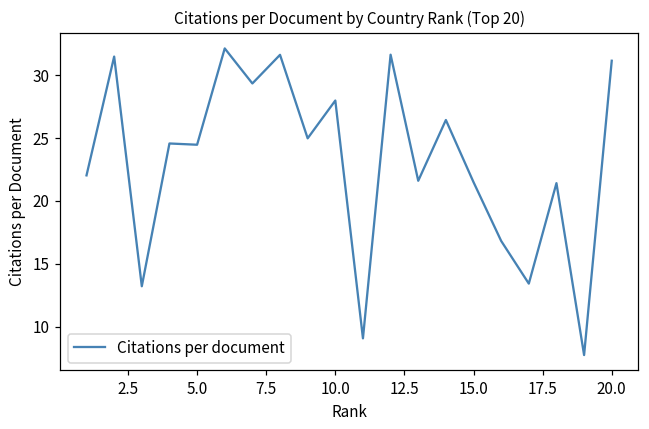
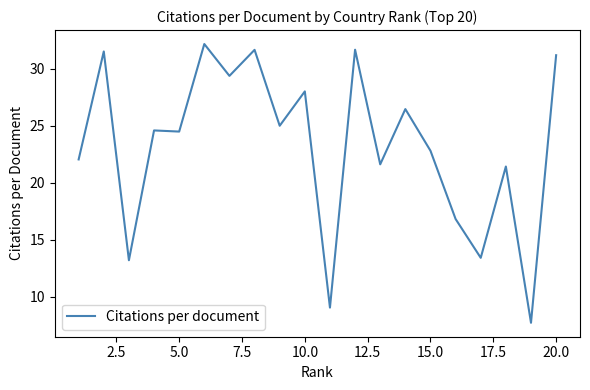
  {
    "5.0": 24.5,
    "10.0": 28.0,
-   "15.0": 21.5,
+   "15.0": 22.8,
    "20.0": 31.2
  }
